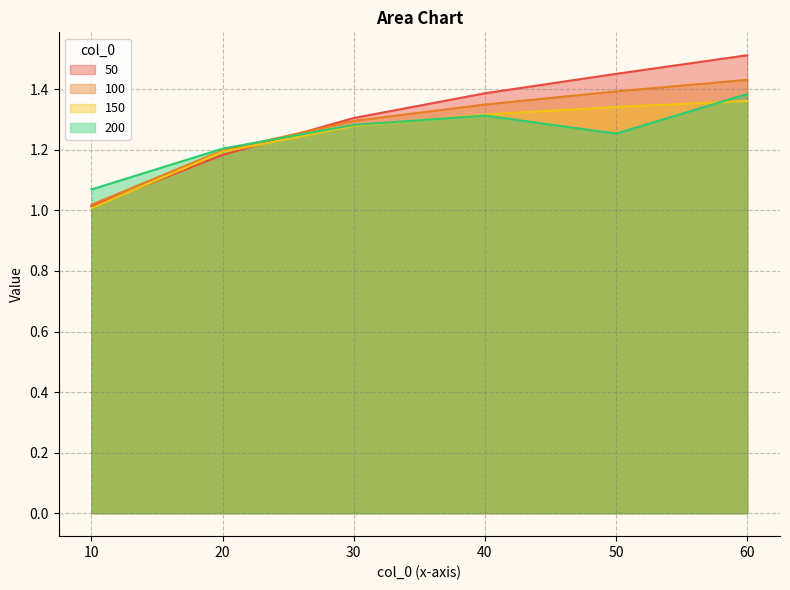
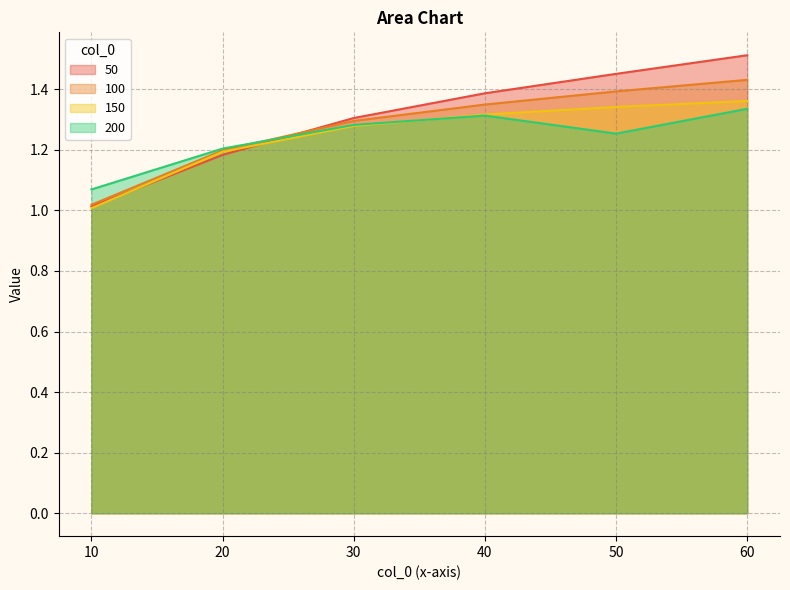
  {
    "200": {
      "10": 1.07,
      "50": 1.25,
-     "60": 1.38
+     "60": 1.34
    }
  }
